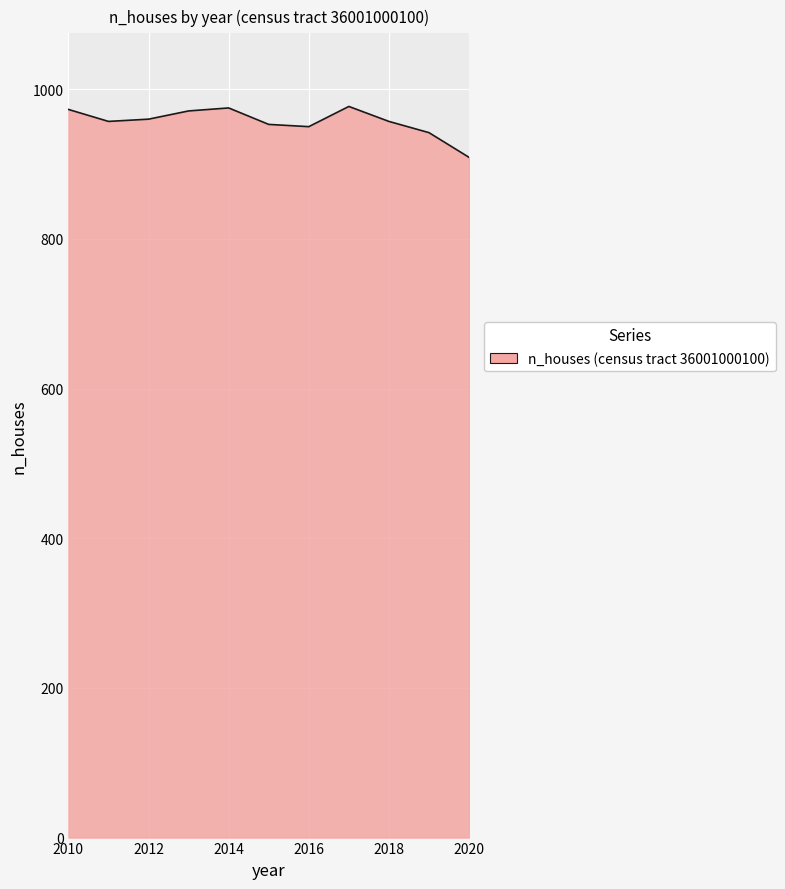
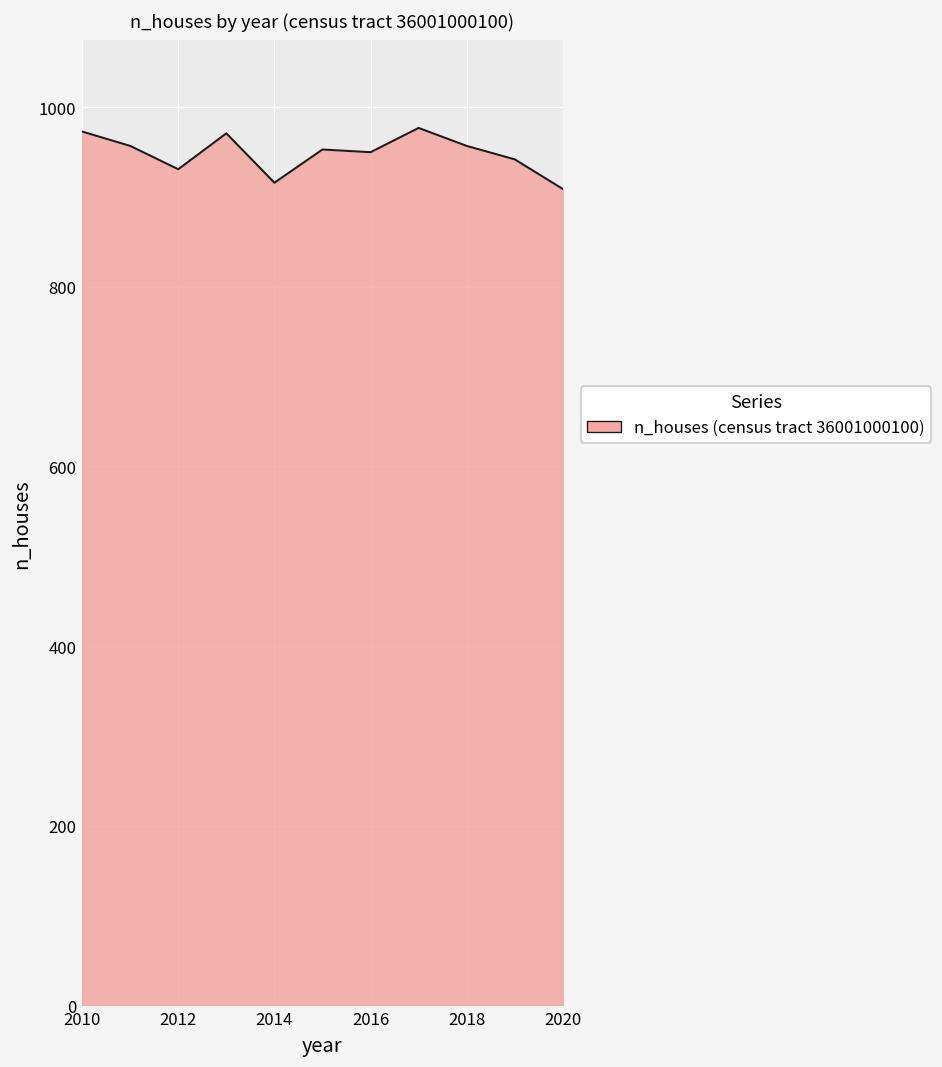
  {
    "2010": 970,
-   "2012": 960,
-   "2014": 980,
+   "2012": 930,
+   "2014": 920,
    "2016": 950,
    "2018": 960,
    "2020": 910
  }
